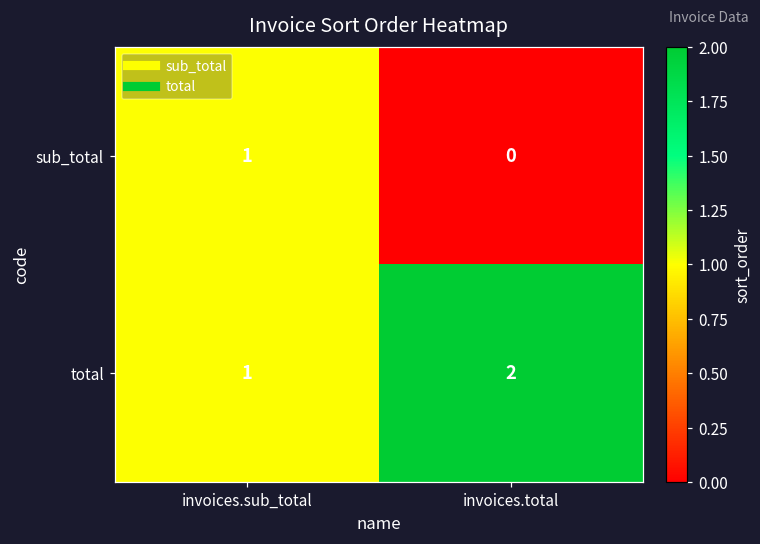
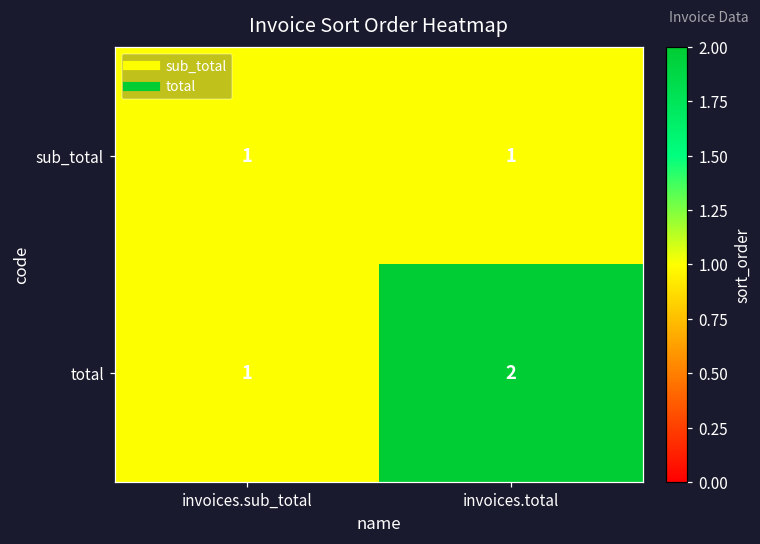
  {
    "sub_total": {
      "invoices.sub_total": 1,
-     "invoices.total": 0
+     "invoices.total": 1
    },
    "total": {
      "invoices.sub_total": 1,
      "invoices.total": 2
    }
  }
